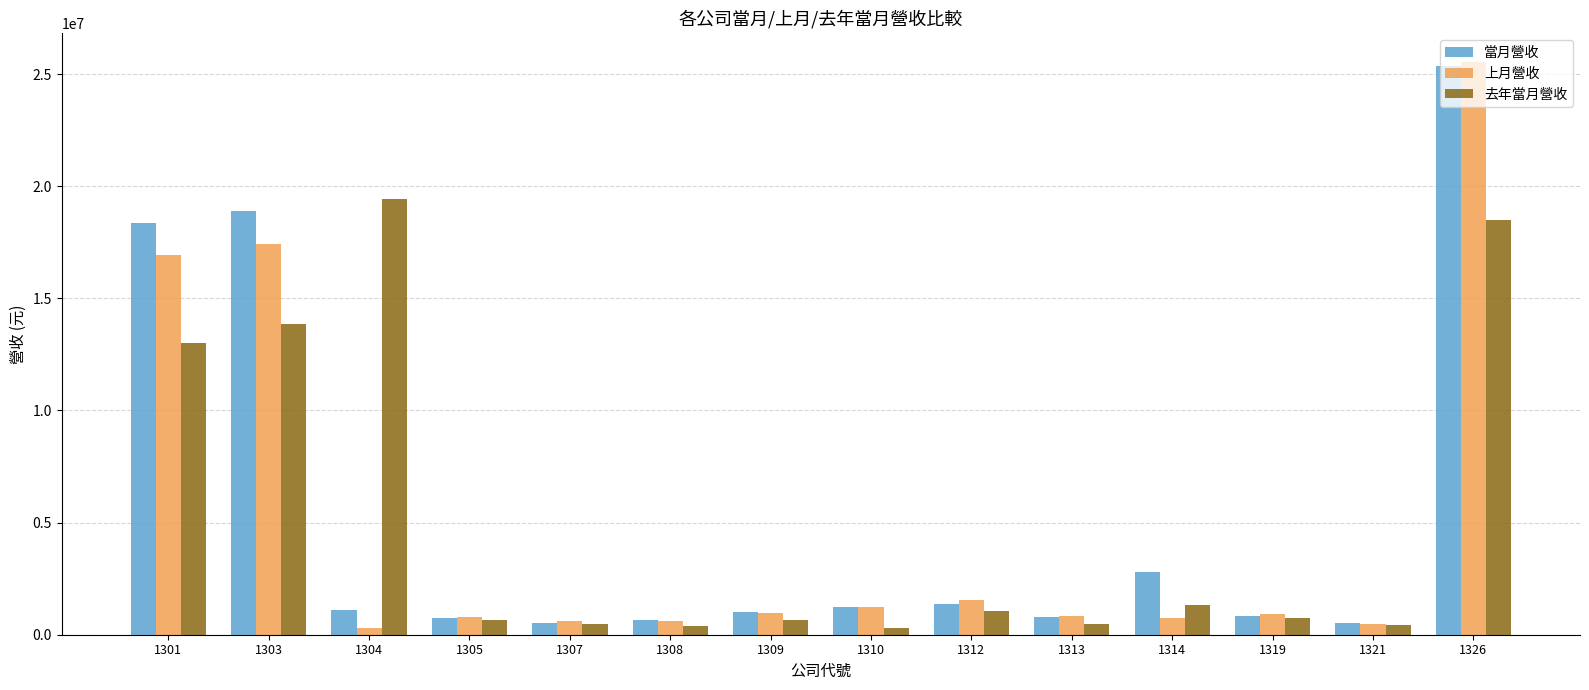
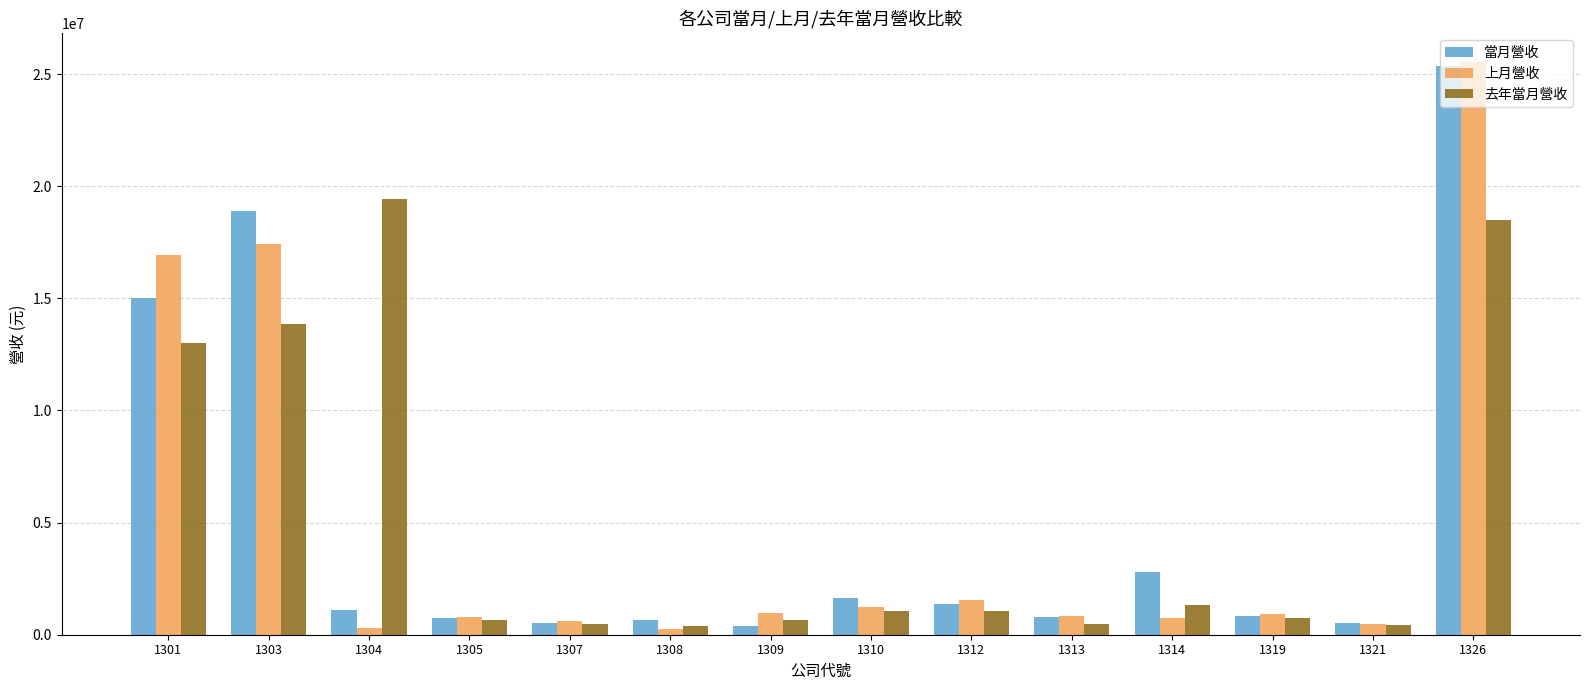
  {
    "當月營收": {
-     "1301": 18400000,
+     "1301": 15000000,
      "1303": 18900000,
      "1304": 1100000,
      "1305": 700000,
      "1307": 500000,
      "1308": 700000,
-     "1309": 1000000,
-     "1310": 1200000,
+     "1309": 400000,
+     "1310": 1600000,
      "1312": 1400000,
      "1313": 800000,
      "1314": 2800000,
      "1319": 800000,
      "1321": 500000
    },
    "上月營收": {
      "1301": 16900000,
      "1303": 17400000,
      "1304": 300000,
      "1305": 800000,
      "1307": 600000,
-     "1308": 600000,
+     "1308": 200000,
      "1309": 900000,
      "1310": 1200000,
      "1312": 1500000,
      "1313": 800000,
      "1314": 700000,
      "1319": 900000,
      "1321": 500000
    },
    "去年當月營收": {
      "1301": 13000000,
      "1303": 13900000,
      "1304": 19400000,
      "1305": 700000,
      "1307": 500000,
      "1308": 400000,
      "1309": 700000,
-     "1310": 300000,
+     "1310": 1100000,
      "1312": 1100000,
      "1313": 500000,
      "1314": 1300000,
      "1319": 700000,
      "1321": 400000,
      "1326": 18500000
    }
  }
